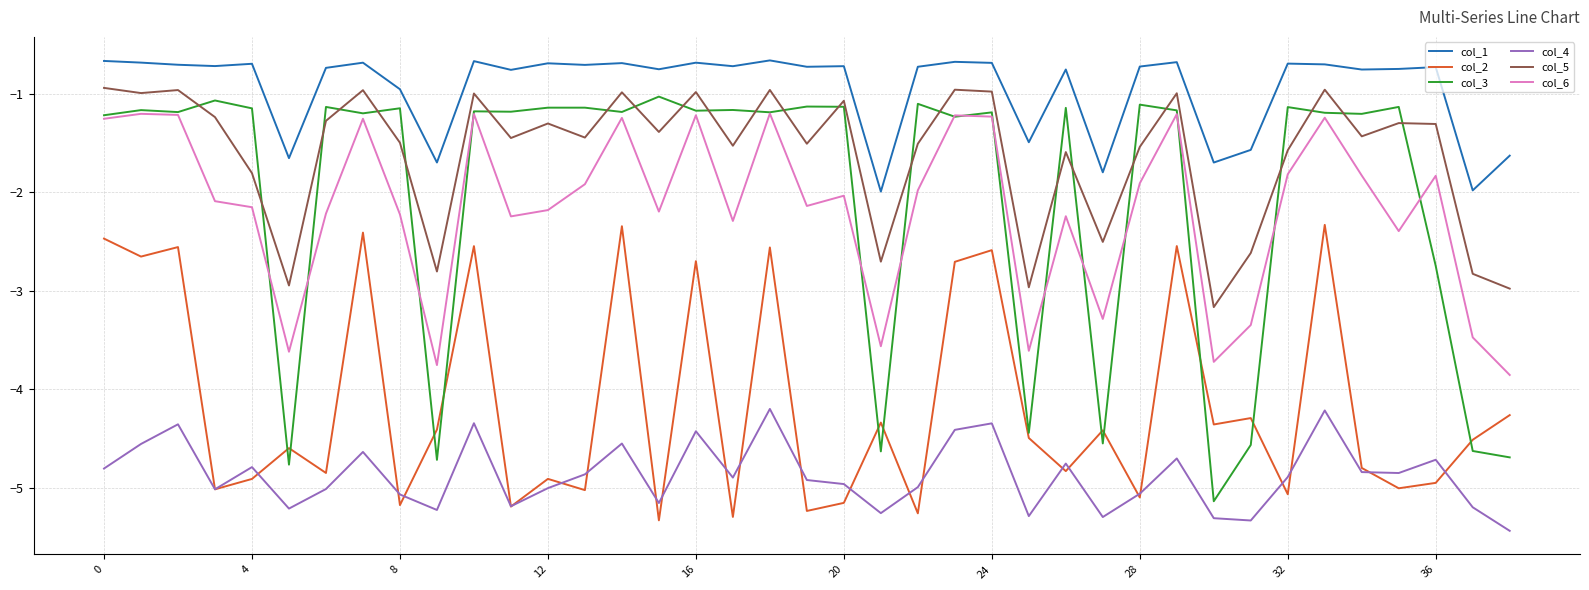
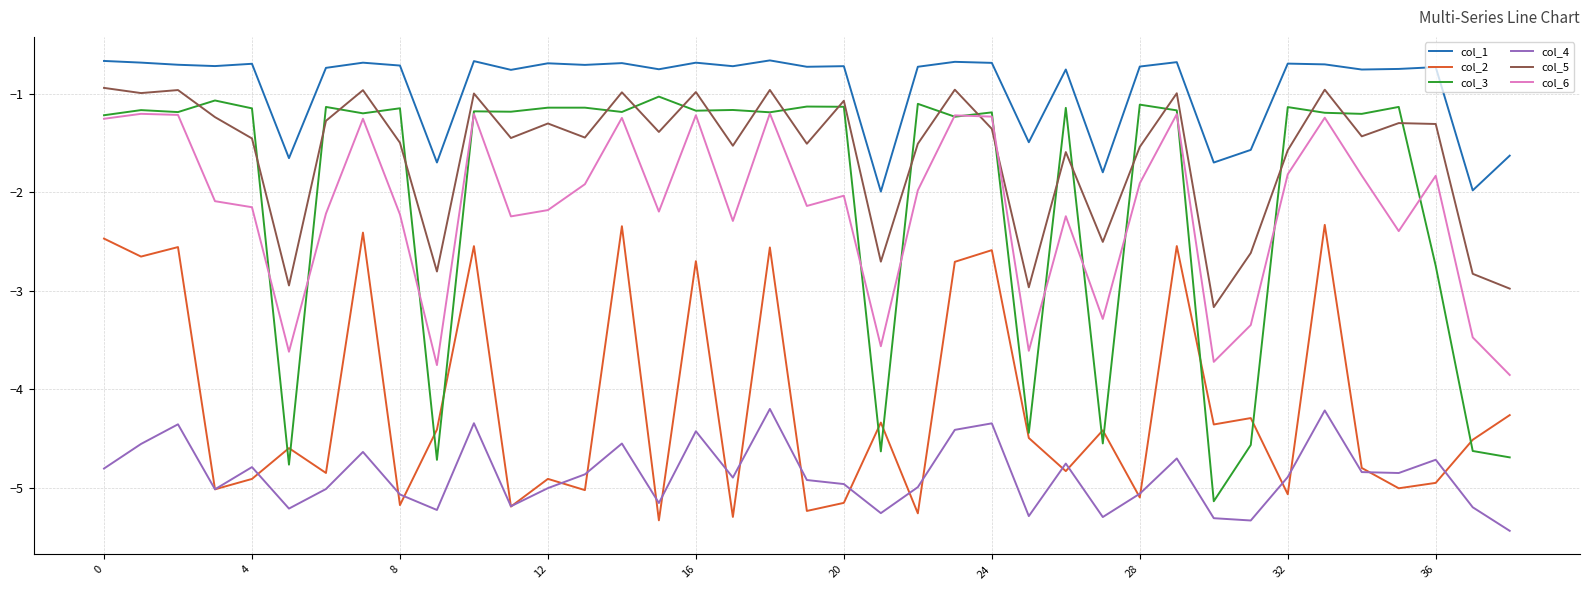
  {
    "col_1": {
      "0": -0.7,
      "4": -0.7,
-     "8": -1.0,
+     "8": -0.7,
      "12": -0.7,
      "16": -0.7,
      "20": -0.7,
      "24": -0.7,
      "28": -0.7,
      "32": -0.7
    },
    "col_2": {
      "0": -2.5,
      "4": -4.9,
      "8": -5.2,
      "12": -4.9,
      "16": -2.7,
      "20": -5.2,
      "24": -2.6,
      "28": -5.1,
      "32": -5.1,
      "36": -5.0
    },
    "col_3": {
      "0": -1.2,
      "4": -1.1,
      "8": -1.1,
      "12": -1.1,
      "16": -1.2,
      "20": -1.1,
      "24": -1.2,
      "28": -1.1,
      "32": -1.1,
      "36": -2.7
    },
    "col_4": {
      "0": -4.8,
      "4": -4.8,
      "8": -5.1,
      "12": -5.0,
      "16": -4.4,
      "20": -5.0,
      "24": -4.3,
      "28": -5.1,
      "32": -4.9,
      "36": -4.7
    },
    "col_5": {
      "0": -0.9,
-     "4": -1.8,
+     "4": -1.5,
      "8": -1.5,
      "12": -1.3,
      "16": -1.0,
      "20": -1.1,
-     "24": -1.0,
+     "24": -1.4,
      "28": -1.5,
      "32": -1.6,
      "36": -1.3
    },
    "col_6": {
      "0": -1.3,
      "4": -2.2,
      "8": -2.2,
      "12": -2.2,
      "16": -1.2,
      "20": -2.0,
      "24": -1.2,
      "28": -1.9,
      "32": -1.8,
      "36": -1.8
    }
  }
